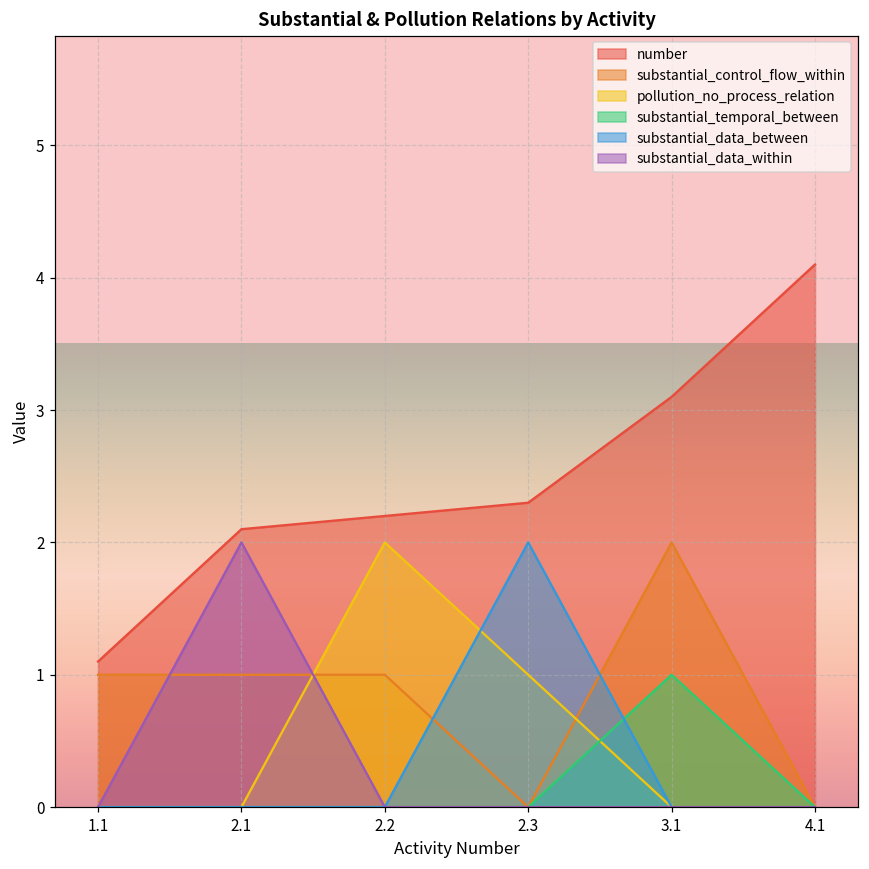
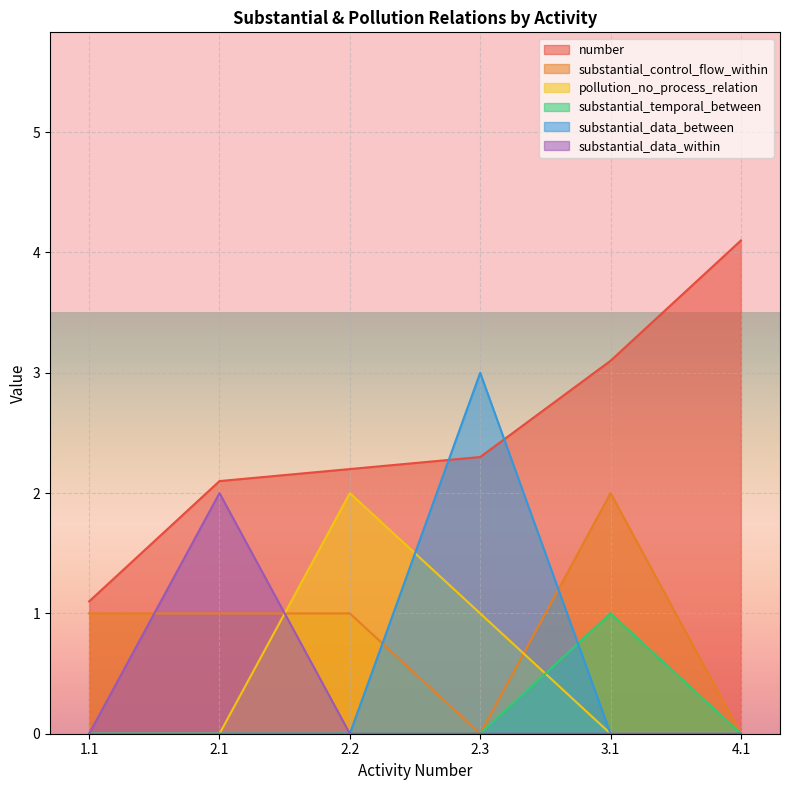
  {
    "substantial_temporal_between": {
      "3.1": 1
    },
    "substantial_data_between": {
-     "2.3": 2
+     "2.3": 3
    },
    "substantial_data_within": {
      "2.1": 2
    }
  }
